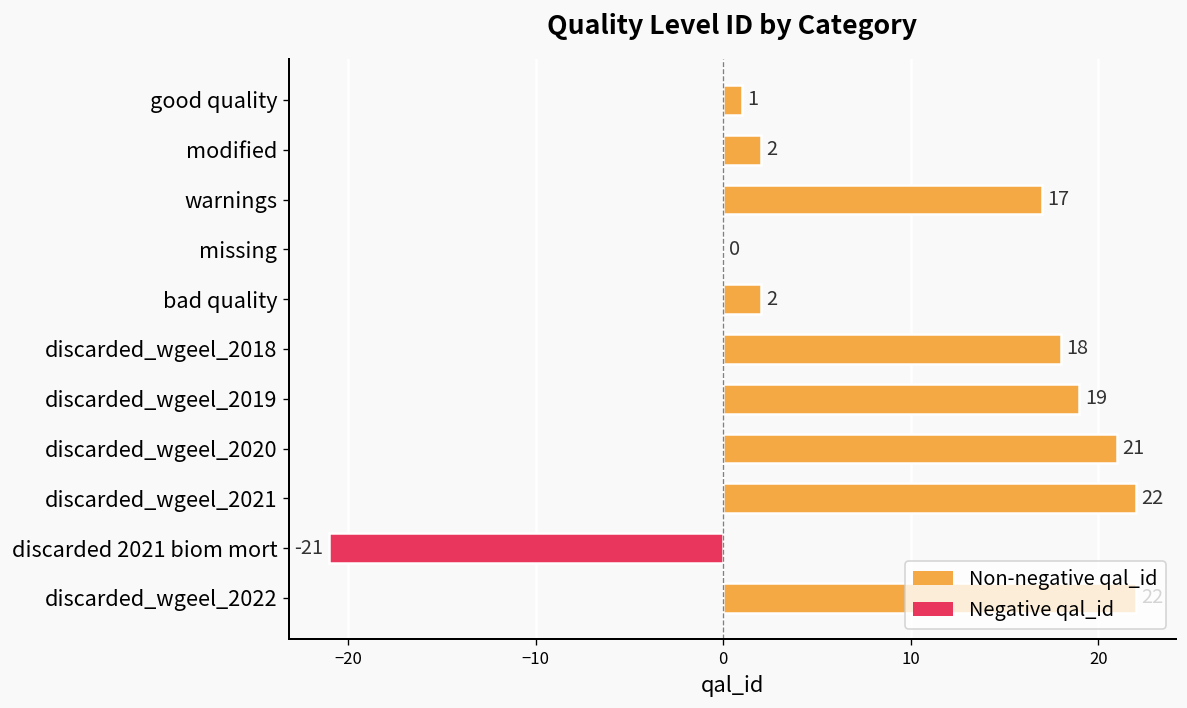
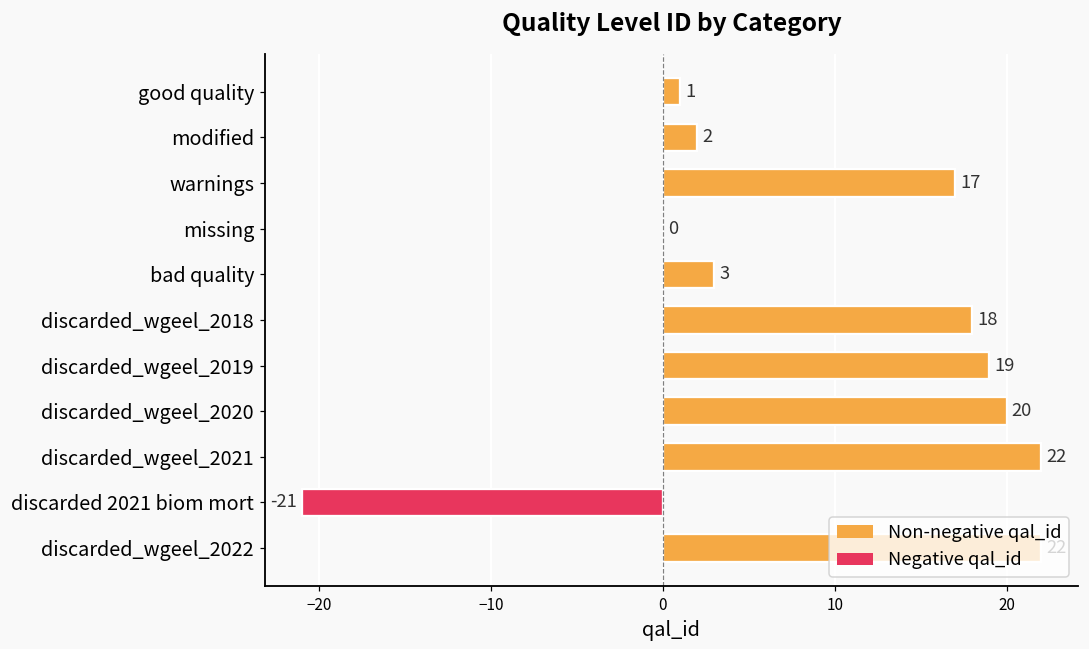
  {
    "good quality": 1,
    "modified": 2,
    "warnings": 17,
    "missing": 0,
-   "bad quality": 2,
+   "bad quality": 3,
    "discarded_wgeel_2018": 18,
    "discarded_wgeel_2019": 19,
-   "discarded_wgeel_2020": 21,
+   "discarded_wgeel_2020": 20,
    "discarded_wgeel_2021": 22,
    "discarded 2021 biom mort": -21
  }
